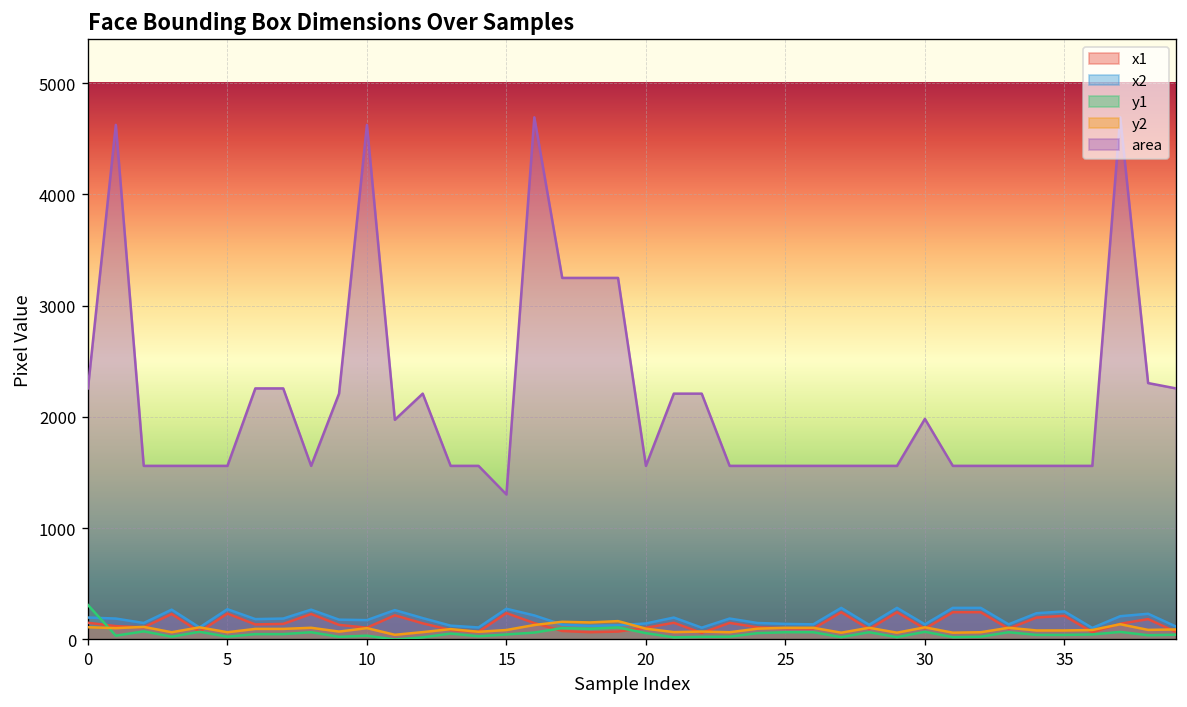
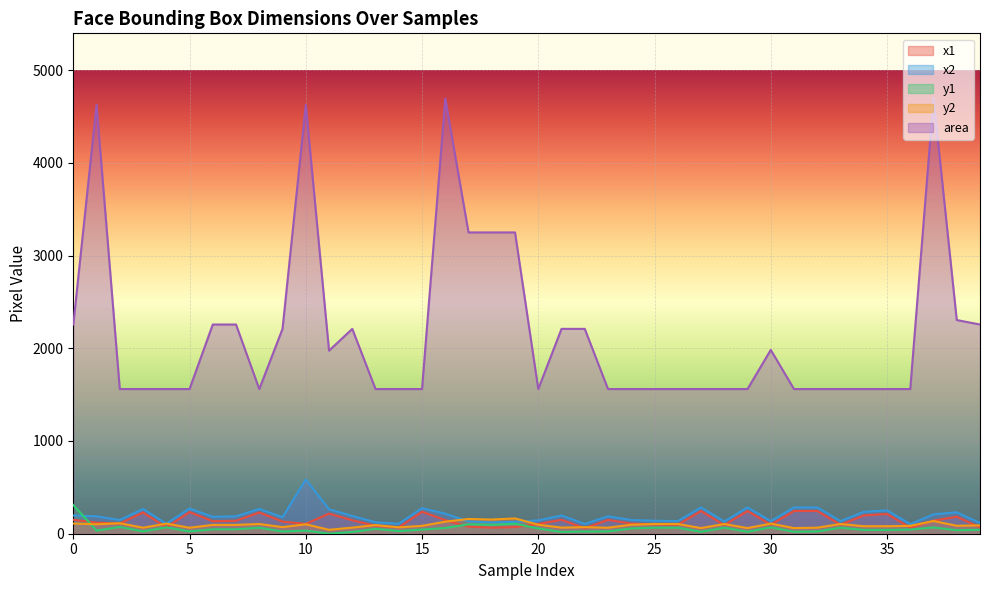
  {
    "x2": {
      "0": 200,
      "5": 300,
-     "10": 200,
+     "10": 600,
      "15": 300,
      "20": 100,
      "25": 100,
      "35": 300
    },
    "y1": {
      "0": 300,
      "5": 0,
      "10": 0,
      "15": 0,
      "20": 100,
      "25": 100,
      "30": 100,
      "35": 0
    },
    "area": {
      "0": 2300,
      "5": 1600,
      "10": 4600,
-     "15": 1300,
+     "15": 1600,
      "20": 1600,
      "25": 1600,
      "30": 2000,
      "35": 1600
    }
  }
